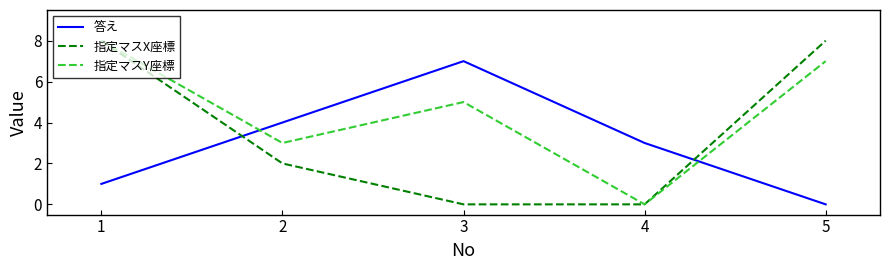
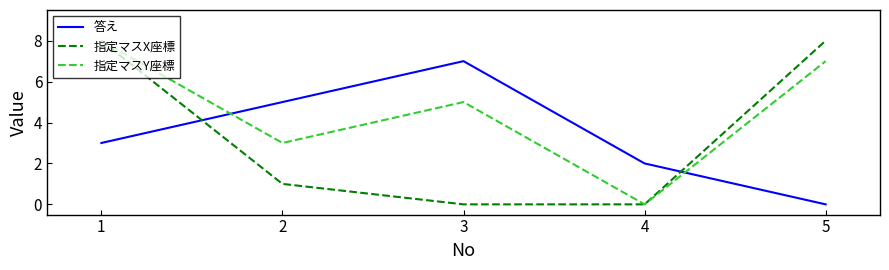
  {
    "答え": {
-     "1": 1,
-     "2": 4,
+     "1": 3,
+     "2": 5,
      "3": 7,
-     "4": 3,
+     "4": 2,
      "5": 0
    },
    "指定マスX座標": {
-     "2": 2,
+     "2": 1,
      "3": 0,
      "5": 8
    },
    "指定マスY座標": {
      "2": 3,
      "3": 5,
      "5": 7
    }
  }
